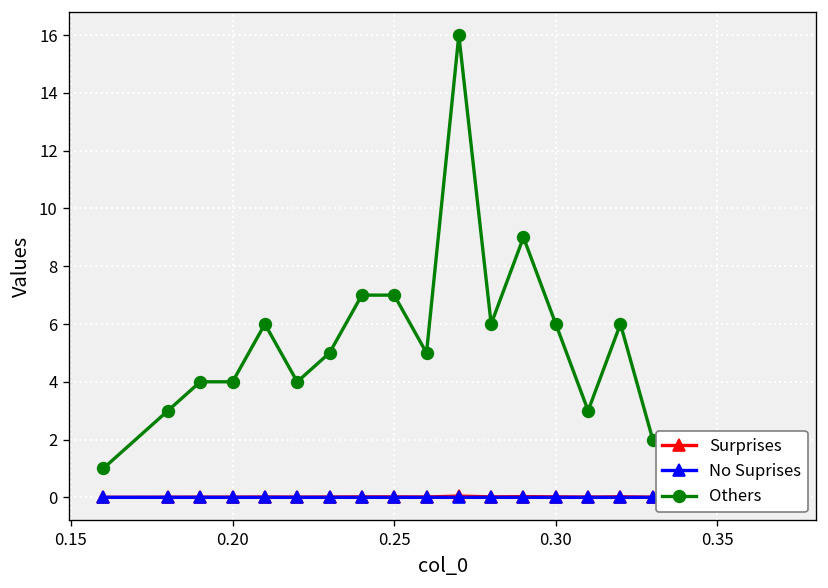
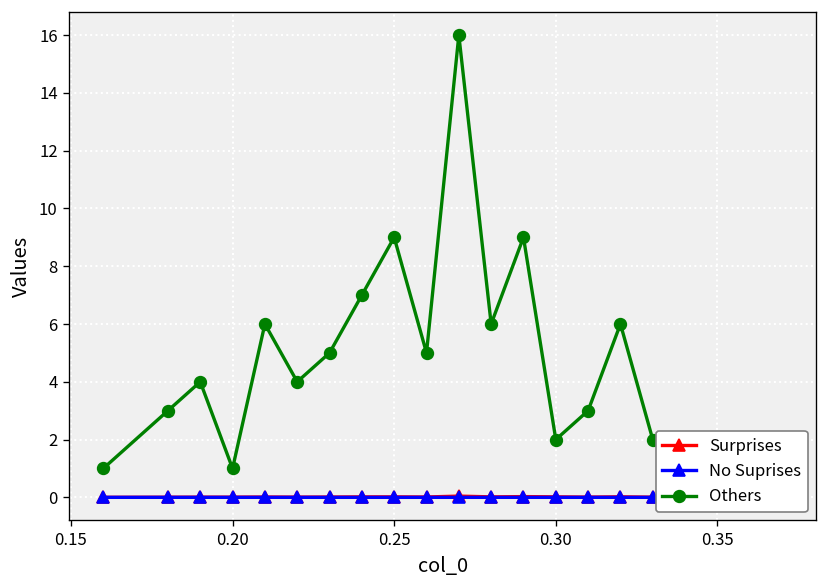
  {
    "Others": {
-     "0.20": 4,
-     "0.25": 7,
-     "0.30": 6
+     "0.20": 1,
+     "0.25": 9,
+     "0.30": 2
    }
  }
